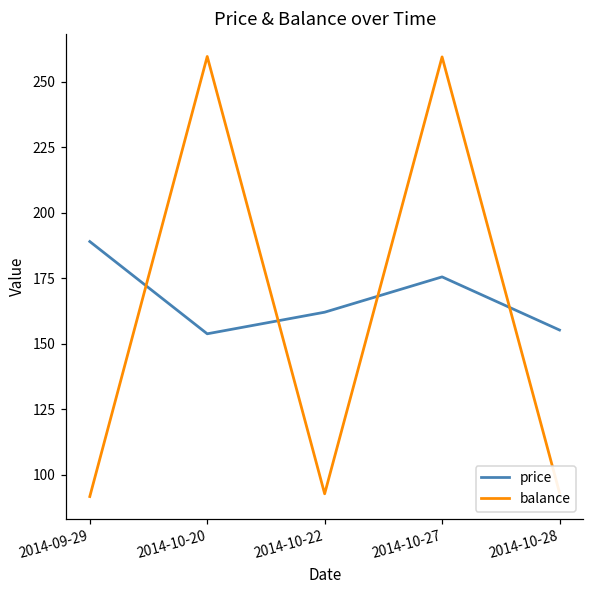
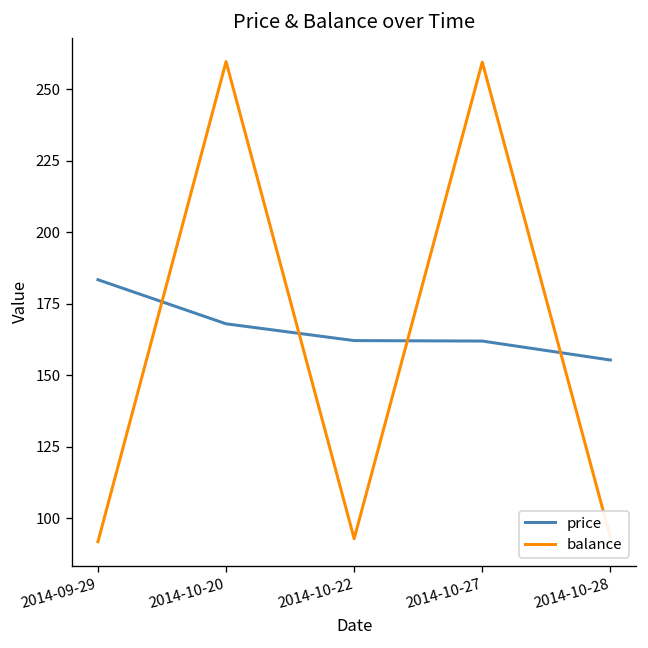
  {
    "price": {
-     "2014-09-29": 189,
-     "2014-10-20": 154,
+     "2014-09-29": 183,
+     "2014-10-20": 168,
      "2014-10-22": 162,
-     "2014-10-27": 176,
+     "2014-10-27": 162,
      "2014-10-28": 155
    },
    "balance": {
      "2014-09-29": 92,
      "2014-10-20": 260,
      "2014-10-22": 93,
      "2014-10-27": 260
    }
  }
